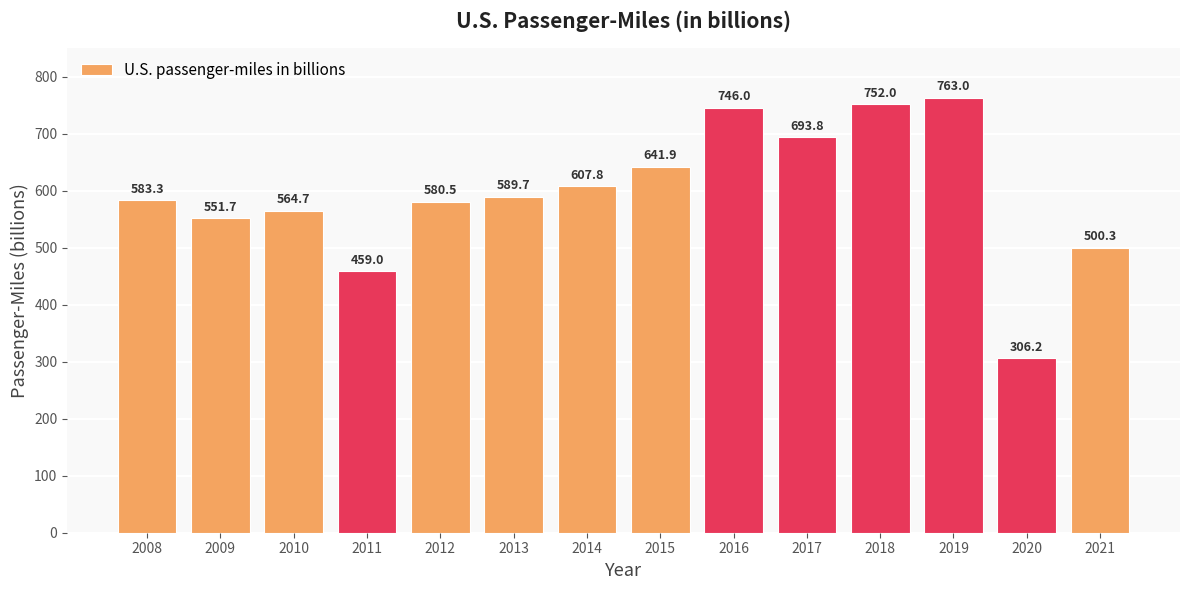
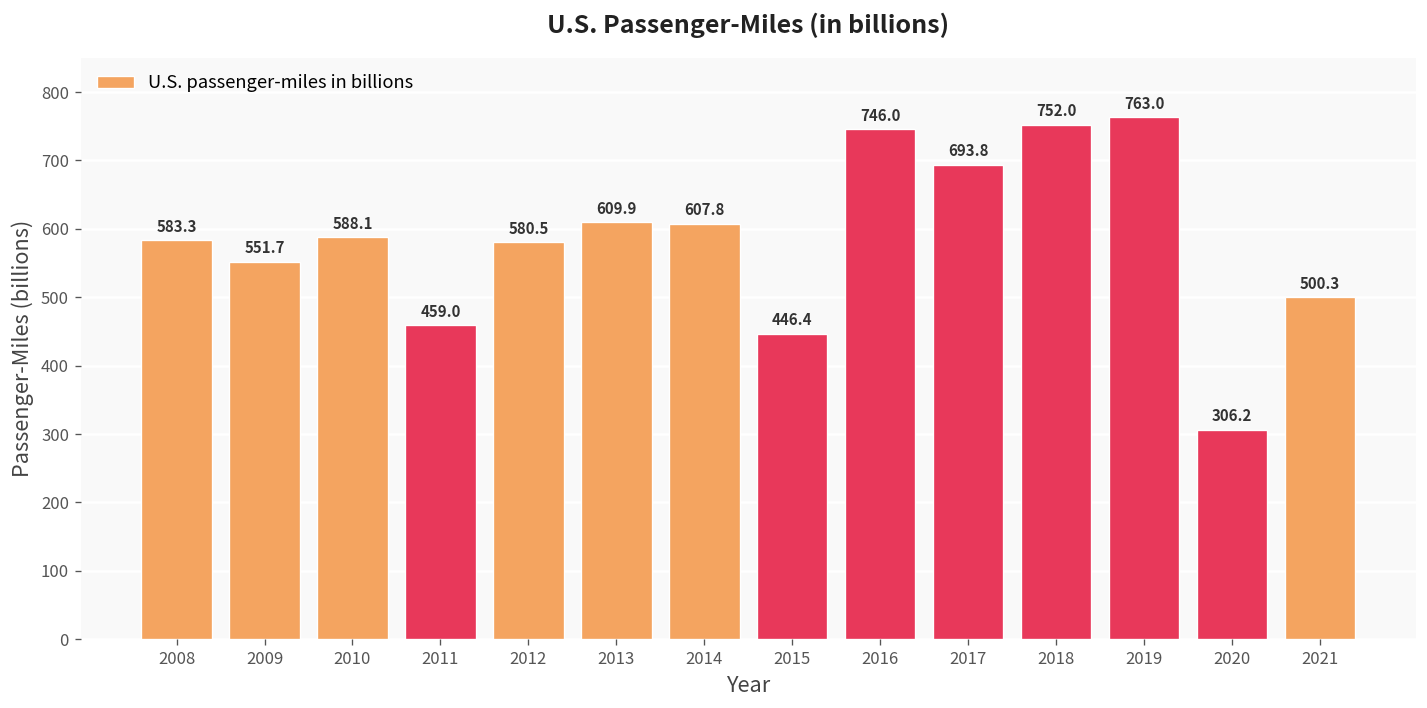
  {
    "2008": 583.3,
    "2009": 551.7,
-   "2010": 564.7,
+   "2010": 588.1,
    "2011": 459.0,
    "2012": 580.5,
-   "2013": 589.7,
+   "2013": 609.9,
    "2014": 607.8,
-   "2015": 641.9,
+   "2015": 446.4,
    "2016": 746.0,
    "2017": 693.8,
    "2018": 752.0,
    "2019": 763.0,
    "2020": 306.2,
    "2021": 500.3
  }
